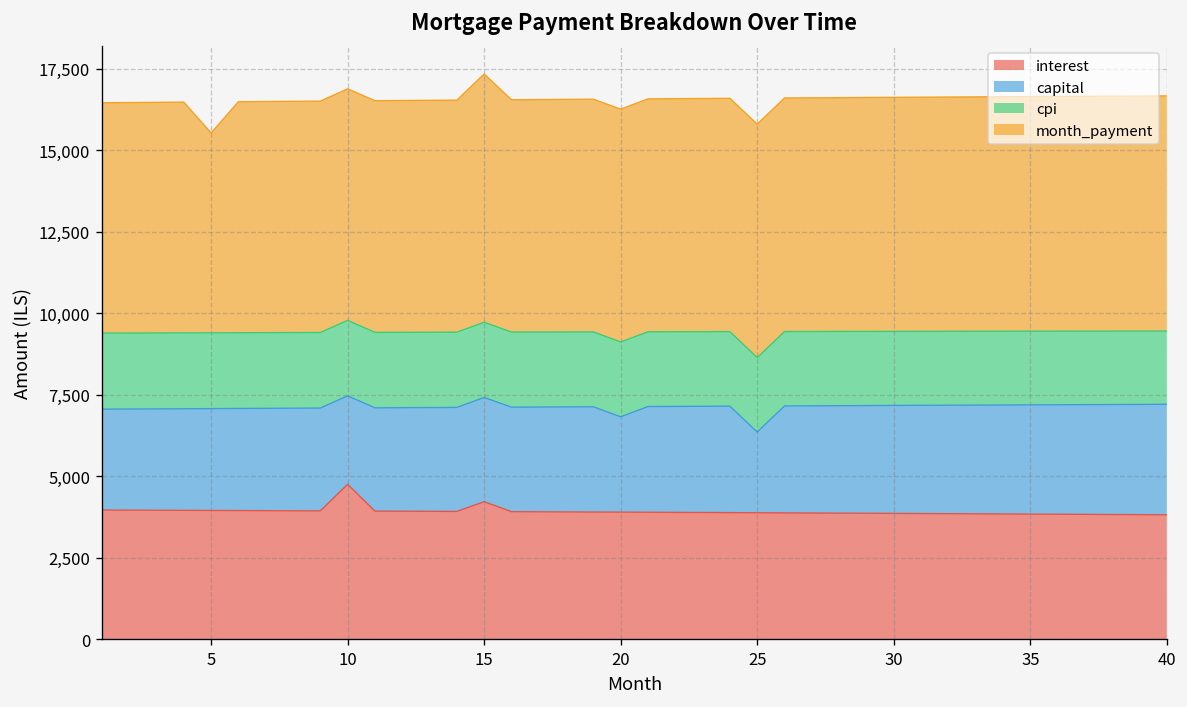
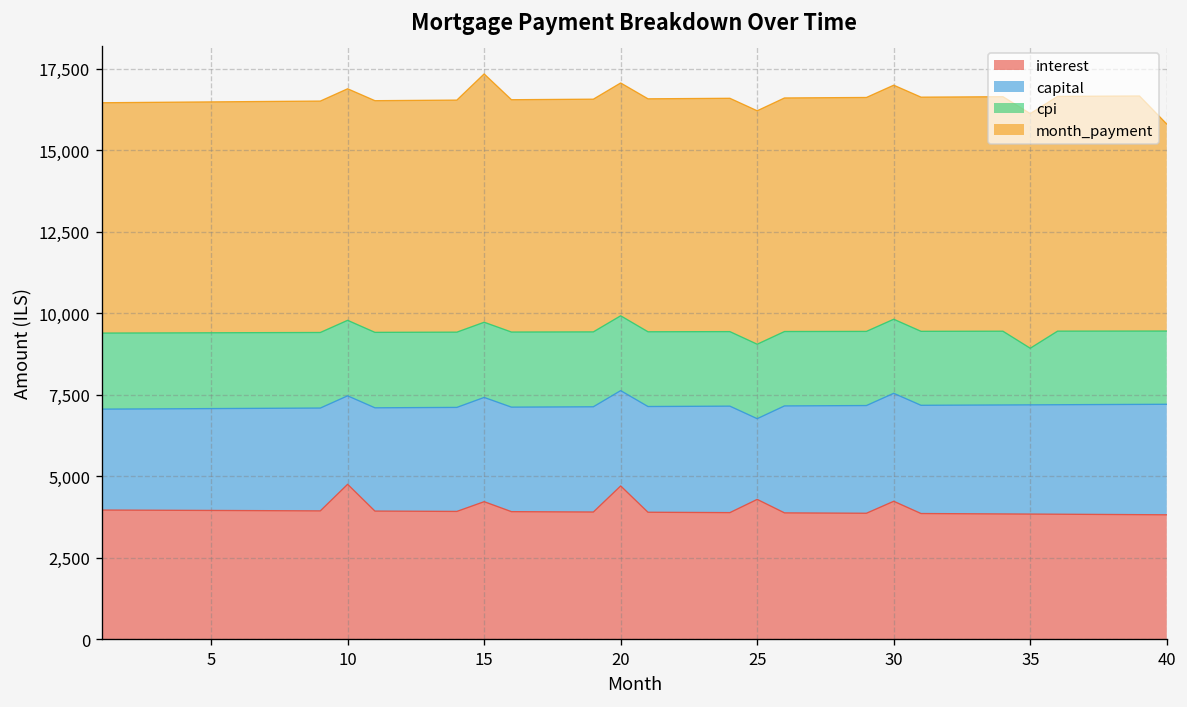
  {
    "interest": {
      "5": "4,000",
      "10": "4,800",
      "15": "4,200",
-     "20": "3,900",
-     "25": "3,900",
-     "30": "3,900",
+     "20": "4,700",
+     "25": "4,300",
+     "30": "4,200",
      "35": "3,800",
      "40": "3,800"
    },
    "capital": {
      "5": "3,100",
      "10": "2,700",
      "15": "3,200",
      "20": "2,900",
      "25": "2,500",
      "30": "3,300",
      "35": "3,300",
      "40": "3,400"
    },
    "cpi": {
      "5": "2,300",
      "10": "2,300",
      "15": "2,300",
      "20": "2,300",
      "25": "2,300",
      "30": "2,300",
-     "35": "2,300",
+     "35": "1,700",
      "40": "2,200"
    },
    "month_payment": {
-     "5": "6,100",
+     "5": "7,100",
      "10": "7,100",
      "15": "7,600",
      "20": "7,100",
      "25": "7,200",
      "30": "7,200",
-     "40": "7,200"
+     "40": "6,300"
    }
  }
